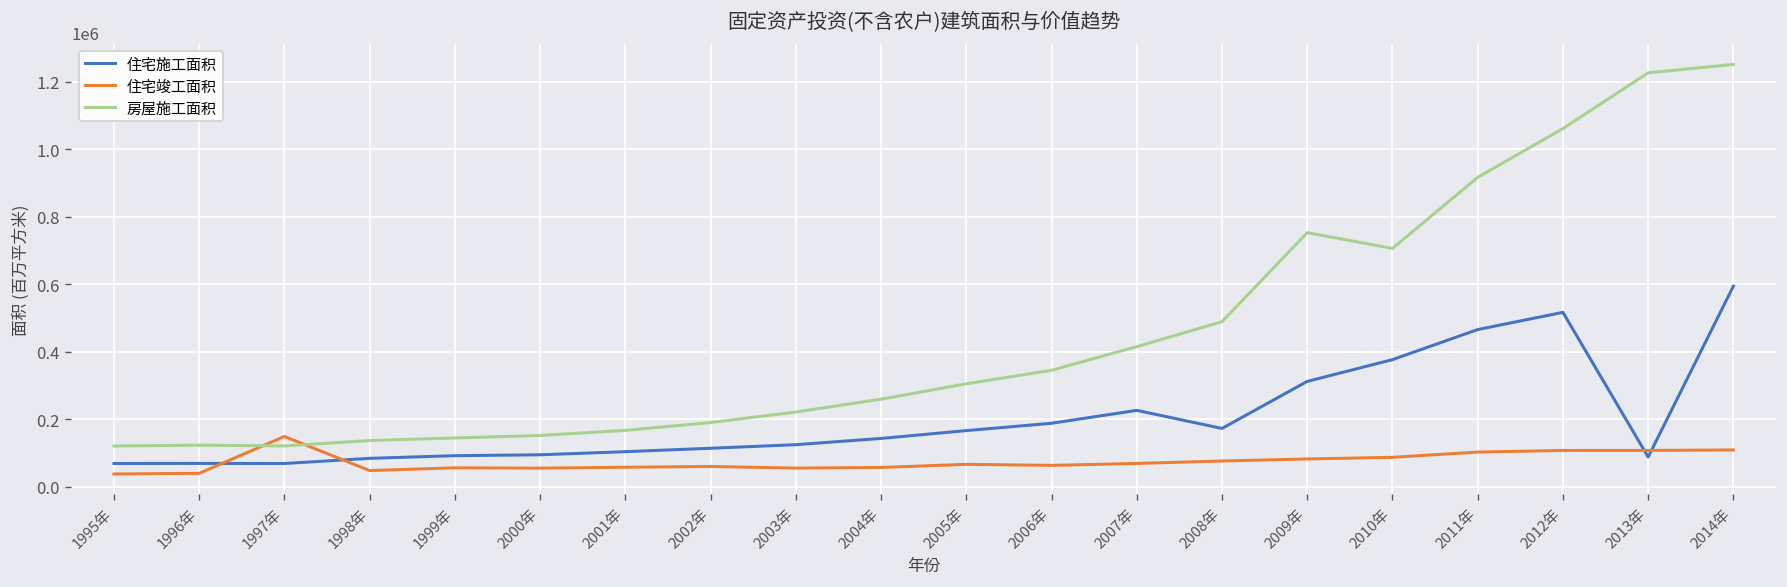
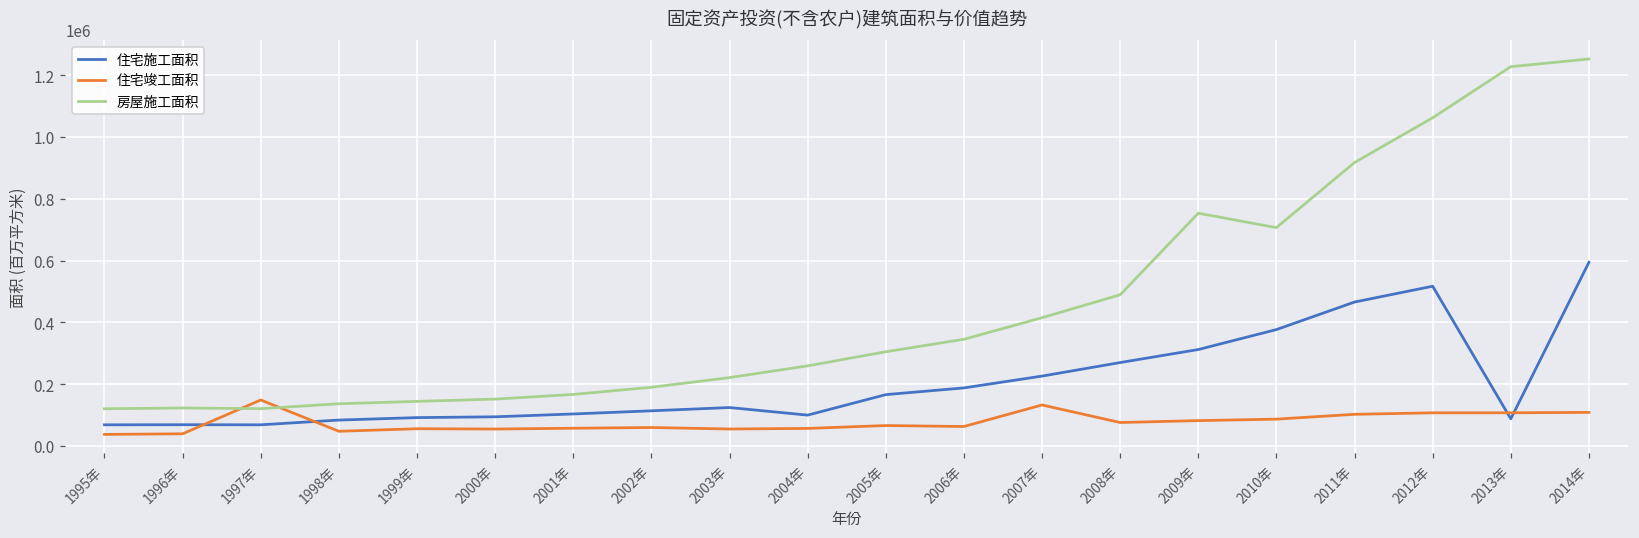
  {
    "住宅施工面积": {
      "1995年": 70000,
      "1996年": 70000,
      "1997年": 70000,
      "1998年": 80000,
      "1999年": 90000,
      "2000年": 90000,
      "2001年": 100000,
      "2002年": 110000,
      "2003年": 120000,
-     "2004年": 140000,
+     "2004年": 100000,
      "2005年": 170000,
      "2006年": 190000,
      "2007年": 230000,
-     "2008年": 170000,
+     "2008年": 270000,
      "2009年": 310000,
      "2010年": 380000,
      "2011年": 470000,
      "2012年": 520000,
      "2013年": 90000,
      "2014年": 590000
    },
    "住宅竣工面积": {
      "1995年": 40000,
      "1996年": 40000,
      "1997年": 150000,
      "1998年": 50000,
      "1999年": 60000,
      "2000年": 50000,
      "2001年": 60000,
      "2002年": 60000,
      "2003年": 50000,
      "2004年": 60000,
      "2005年": 70000,
      "2006年": 60000,
-     "2007年": 70000,
+     "2007年": 130000,
      "2008年": 80000,
      "2009年": 80000,
      "2010年": 90000,
      "2011年": 100000,
      "2012年": 110000,
      "2013年": 110000,
      "2014年": 110000
    },
    "房屋施工面积": {
      "1995年": 120000,
      "1996年": 120000,
      "1997年": 120000,
      "1998年": 140000,
      "1999年": 140000,
      "2000年": 150000,
      "2001年": 170000,
      "2002年": 190000,
      "2003年": 220000,
      "2004年": 260000,
      "2005年": 300000,
      "2006年": 350000,
      "2007年": 410000,
      "2008年": 490000,
      "2009年": 750000,
      "2010年": 710000,
      "2011年": 920000,
      "2012年": 1060000,
      "2013年": 1230000,
      "2014年": 1250000
    }
  }
